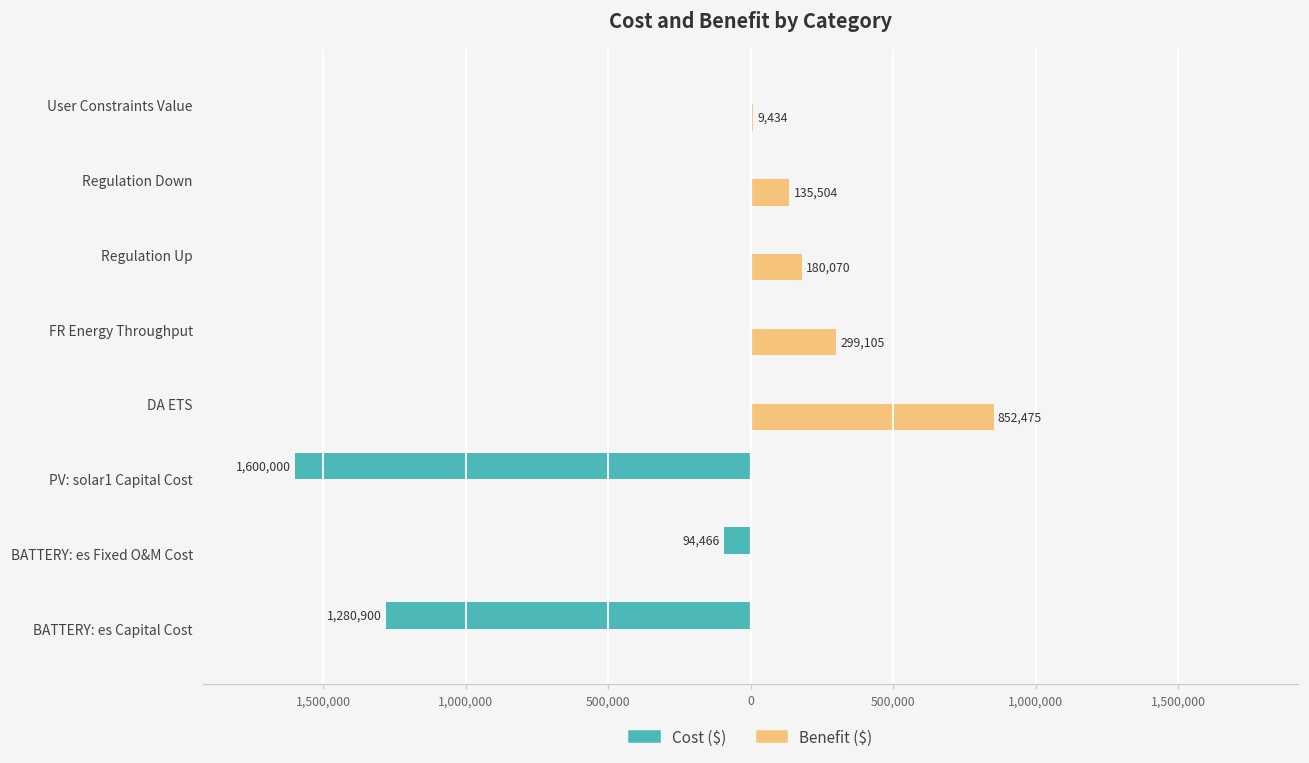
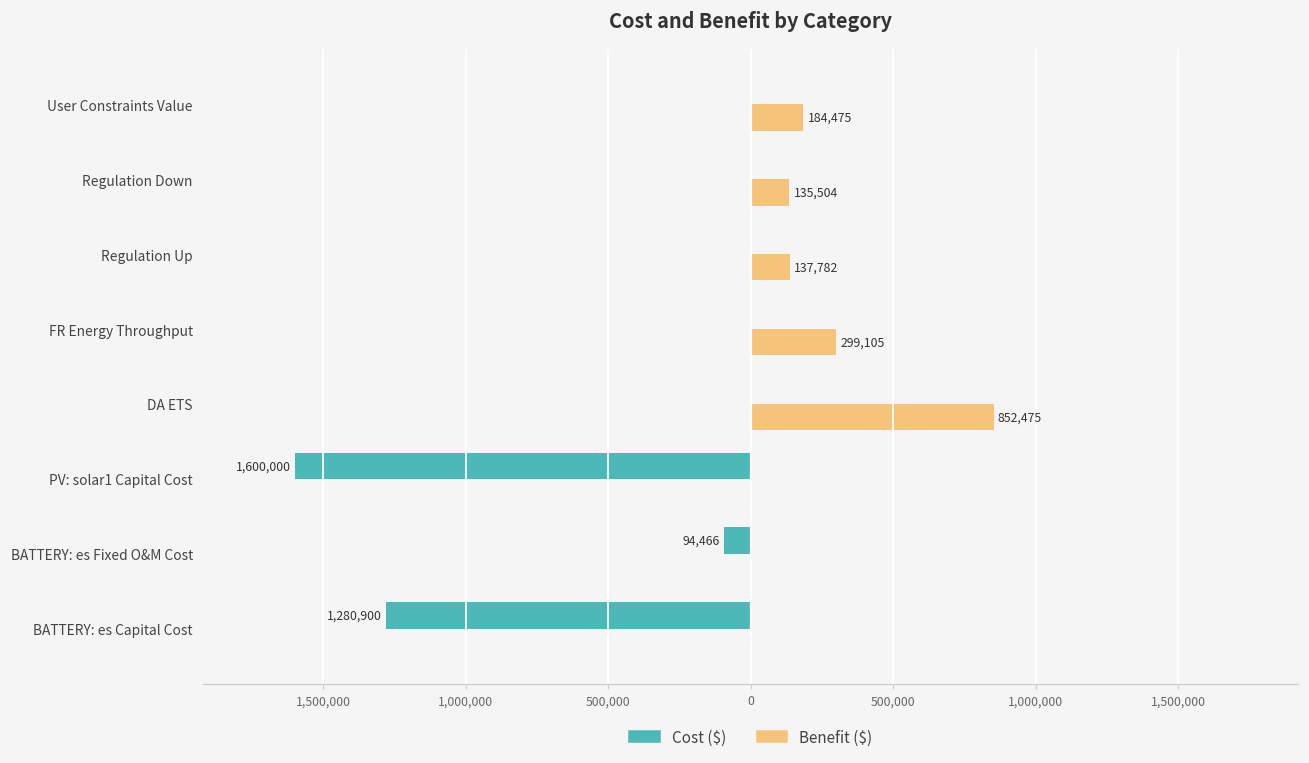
  {
    "Benefit ($)": {
-     "User Constraints Value": "9,434",
+     "User Constraints Value": "184,475",
      "Regulation Down": "135,504",
-     "Regulation Up": "180,070",
+     "Regulation Up": "137,782",
      "FR Energy Throughput": "299,105",
      "DA ETS": "852,475"
    }
  }
